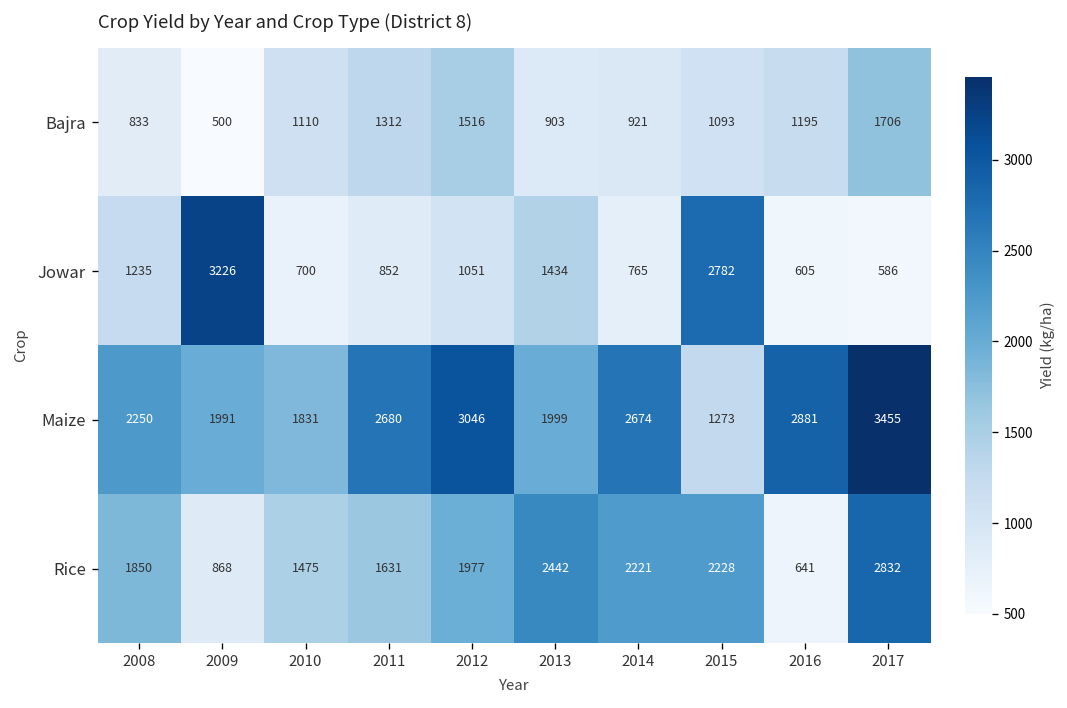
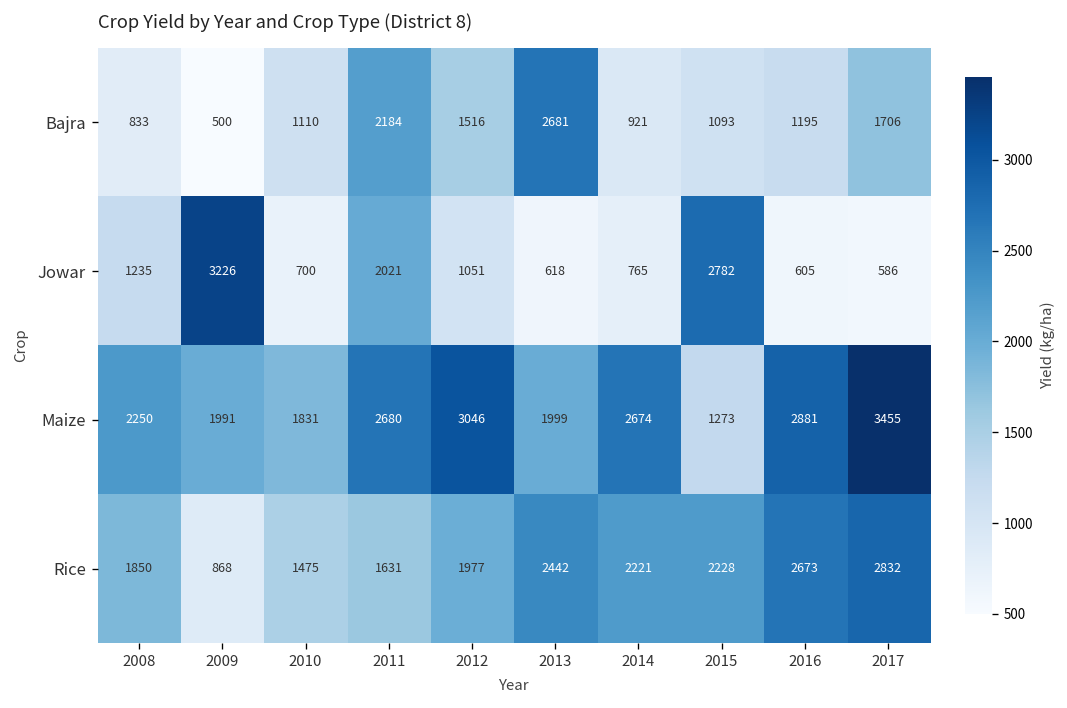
  {
    "Bajra": {
      "2008": 833,
      "2009": 500,
      "2010": 1110,
-     "2011": 1312,
+     "2011": 2184,
      "2012": 1516,
-     "2013": 903,
+     "2013": 2681,
      "2014": 921,
      "2015": 1093,
      "2016": 1195,
      "2017": 1706
    },
    "Jowar": {
      "2008": 1235,
      "2009": 3226,
      "2010": 700,
-     "2011": 852,
+     "2011": 2021,
      "2012": 1051,
-     "2013": 1434,
+     "2013": 618,
      "2014": 765,
      "2015": 2782,
      "2016": 605,
      "2017": 586
    },
    "Maize": {
      "2008": 2250,
      "2009": 1991,
      "2010": 1831,
      "2011": 2680,
      "2012": 3046,
      "2013": 1999,
      "2014": 2674,
      "2015": 1273,
      "2016": 2881,
      "2017": 3455
    },
    "Rice": {
      "2008": 1850,
      "2009": 868,
      "2010": 1475,
      "2011": 1631,
      "2012": 1977,
      "2013": 2442,
      "2014": 2221,
      "2015": 2228,
-     "2016": 641,
+     "2016": 2673,
      "2017": 2832
    }
  }
